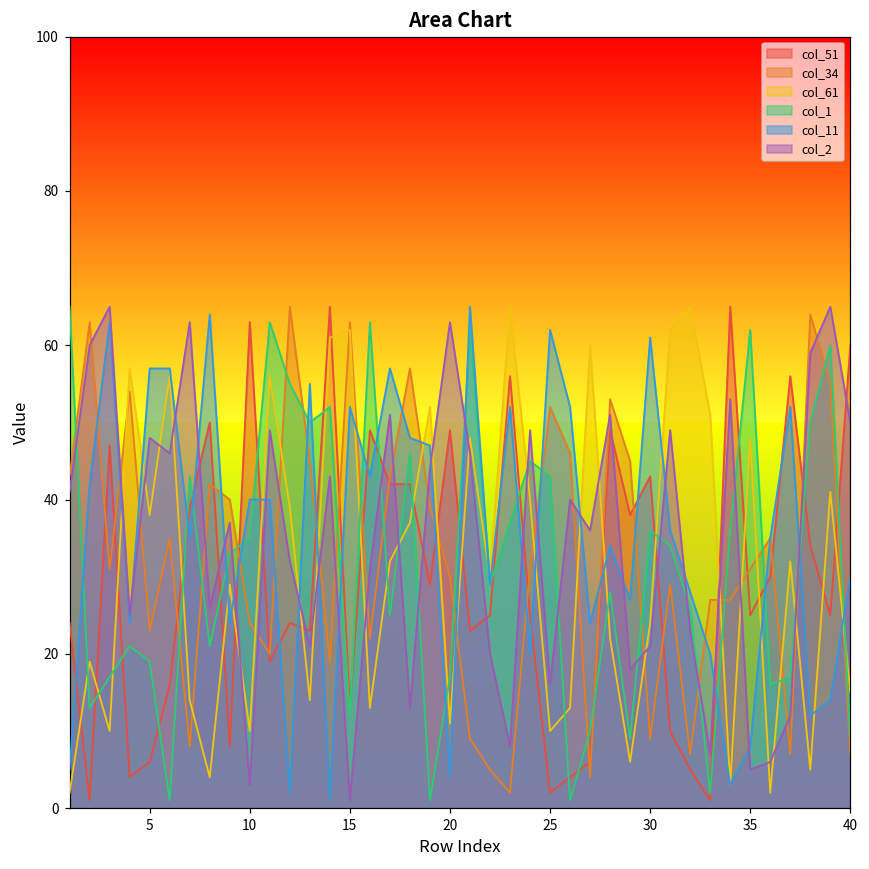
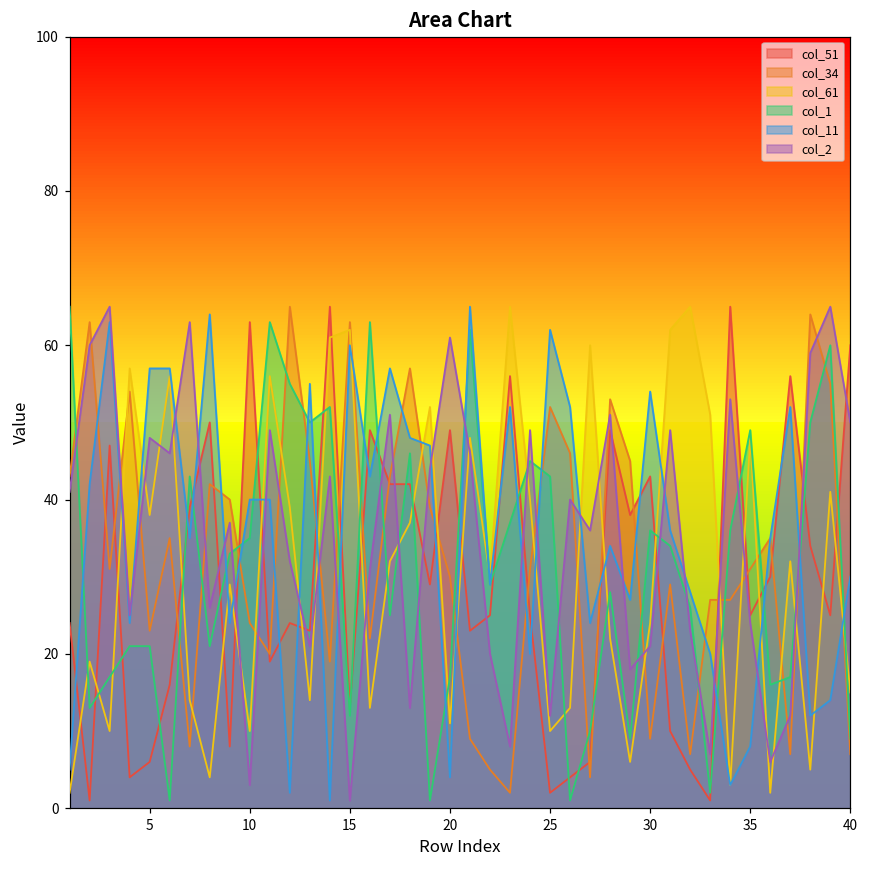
  {
    "col_1": {
-     "5": 19,
+     "5": 21,
      "10": 35,
      "15": 12,
      "20": 17,
      "25": 43,
      "30": 36,
-     "35": 62,
+     "35": 49,
      "40": 9
    },
    "col_11": {
      "5": 57,
      "10": 40,
-     "15": 52,
+     "15": 60,
      "20": 4,
      "25": 62,
-     "30": 61,
+     "30": 54,
      "35": 8,
      "40": 30
    },
    "col_2": {
      "5": 48,
      "10": 3,
      "15": 1,
-     "20": 63,
-     "25": 16,
+     "20": 61,
+     "25": 12,
      "30": 21,
-     "35": 5,
+     "35": 24,
      "40": 50
    }
  }
